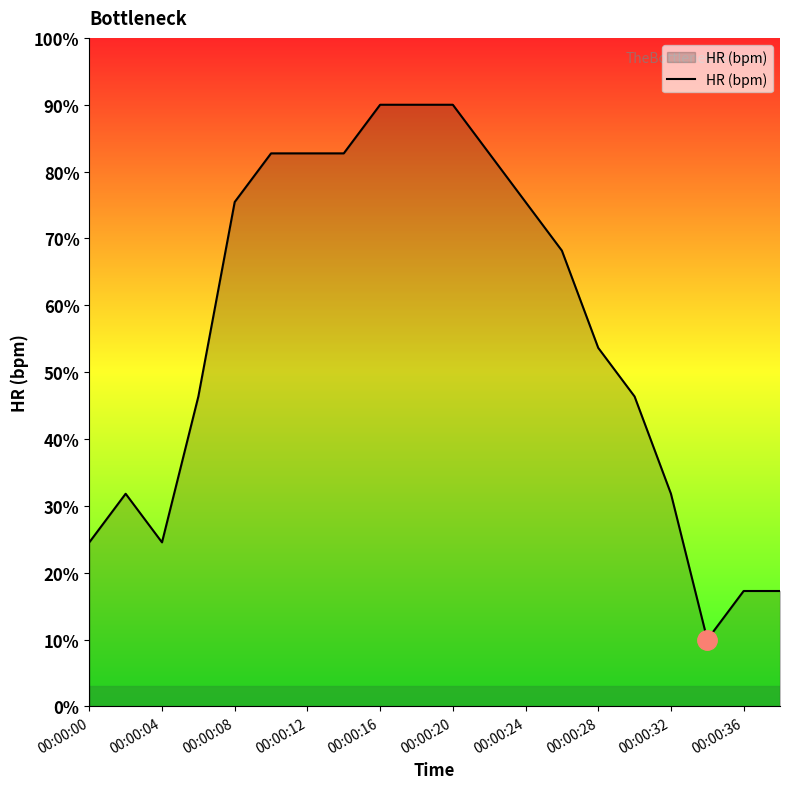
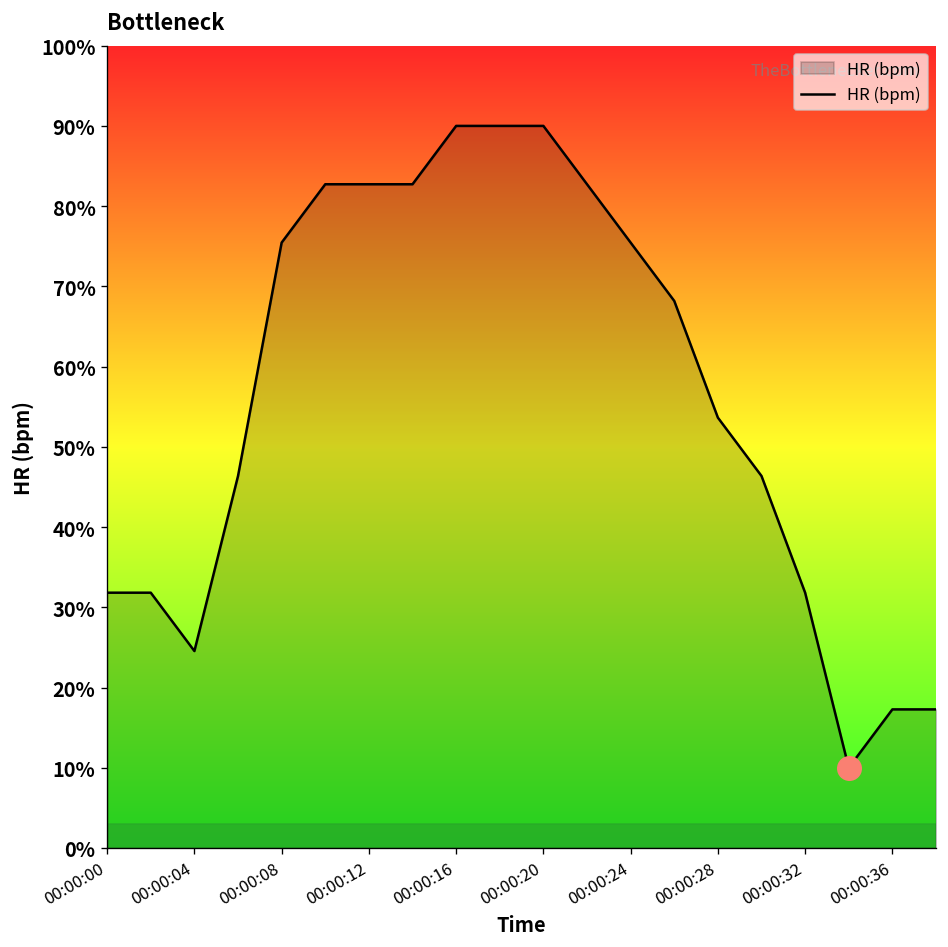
  {
    "HR (bpm)": {
-     "00:00:00": "25%",
+     "00:00:00": "32%",
      "00:00:04": "25%",
      "00:00:08": "75%",
      "00:00:12": "83%",
      "00:00:16": "90%",
      "00:00:20": "90%",
      "00:00:24": "75%",
      "00:00:28": "54%",
      "00:00:32": "32%",
      "00:00:36": "17%"
    }
  }
